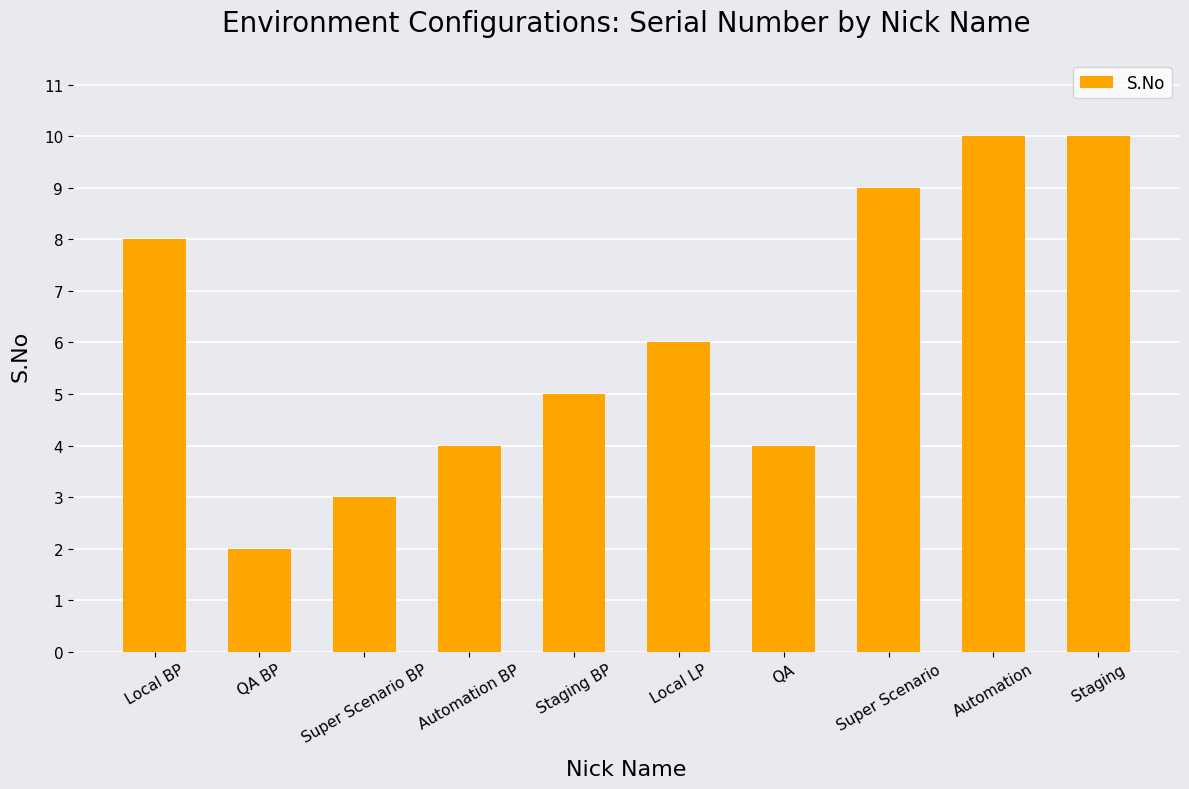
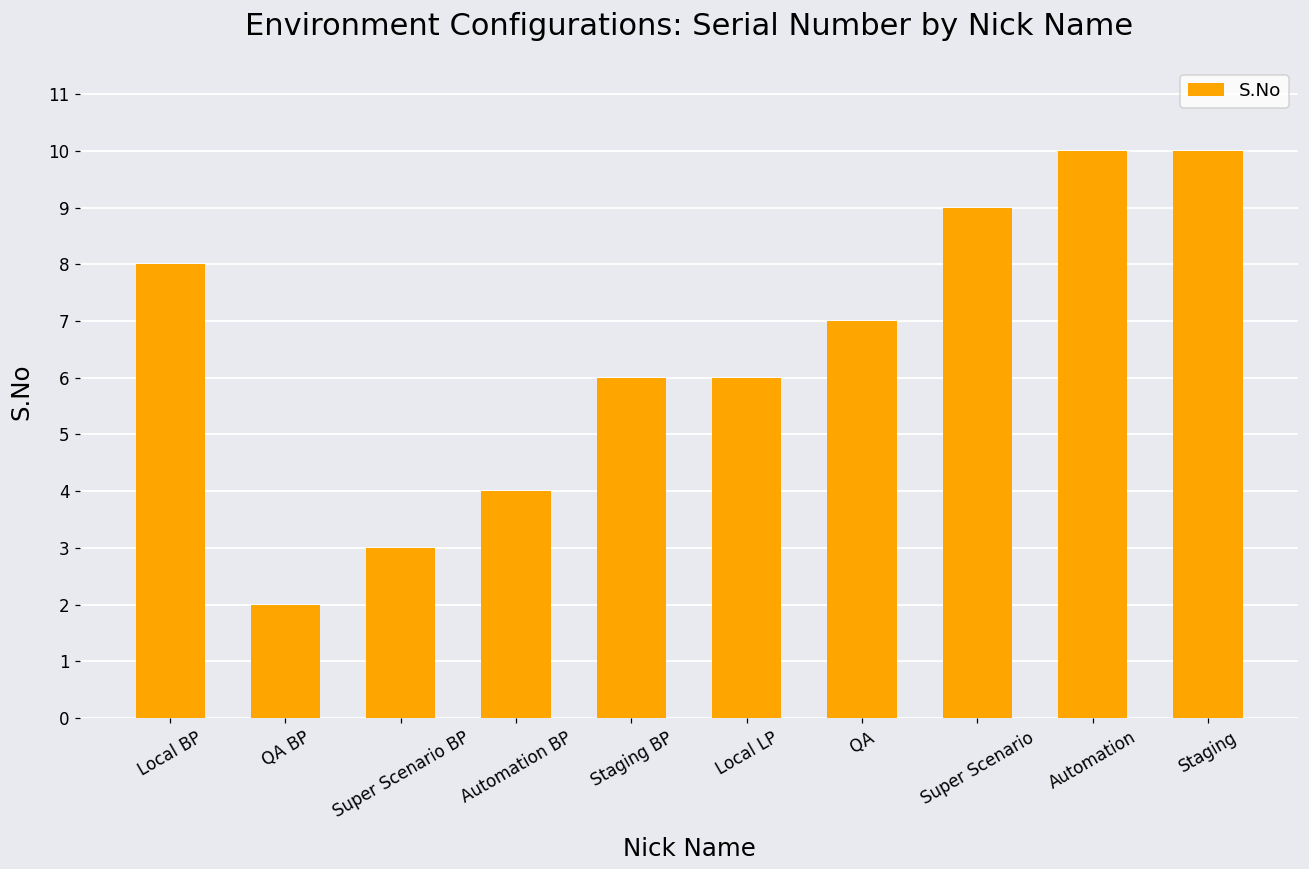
  {
    "Local BP": 8,
    "QA BP": 2,
    "Super Scenario BP": 3,
    "Automation BP": 4,
-   "Staging BP": 5,
+   "Staging BP": 6,
    "Local LP": 6,
-   "QA": 4,
+   "QA": 7,
    "Super Scenario": 9,
    "Automation": 10,
    "Staging": 10
  }
